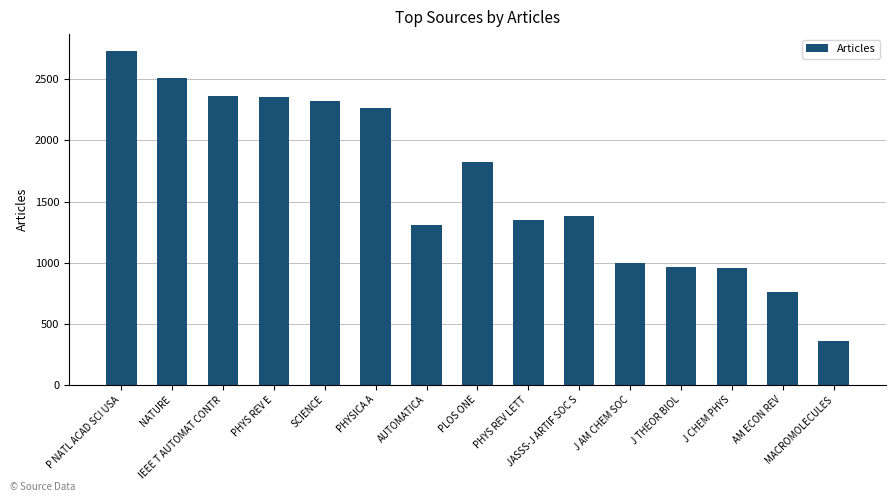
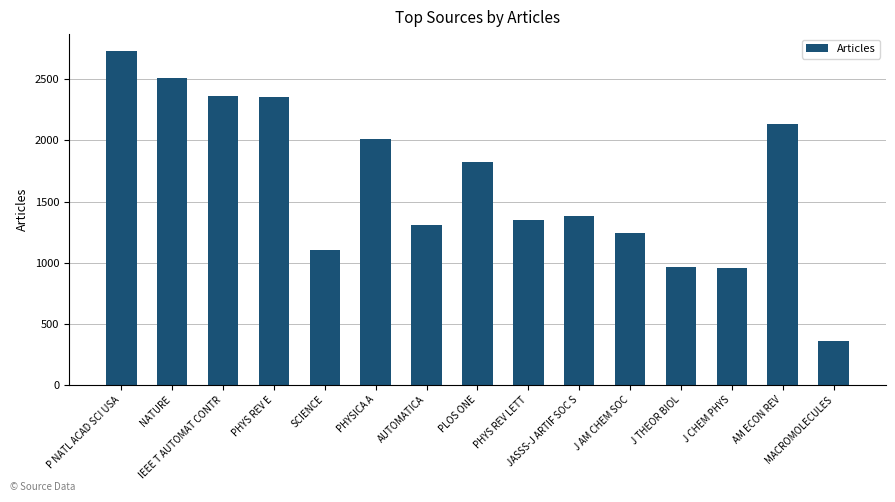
  {
    "P NATL ACAD SCI USA": 2730,
    "NATURE": 2510,
    "IEEE T AUTOMAT CONTR": 2360,
    "PHYS REV E": 2350,
-   "SCIENCE": 2320,
-   "PHYSICA A": 2270,
+   "SCIENCE": 1100,
+   "PHYSICA A": 2010,
    "AUTOMATICA": 1310,
    "PLOS ONE": 1820,
    "PHYS REV LETT": 1350,
    "JASSS-J ARTIF SOC S": 1380,
-   "J AM CHEM SOC": 1000,
+   "J AM CHEM SOC": 1240,
    "J THEOR BIOL": 960,
    "J CHEM PHYS": 960,
-   "AM ECON REV": 760,
+   "AM ECON REV": 2130,
    "MACROMOLECULES": 350
  }
